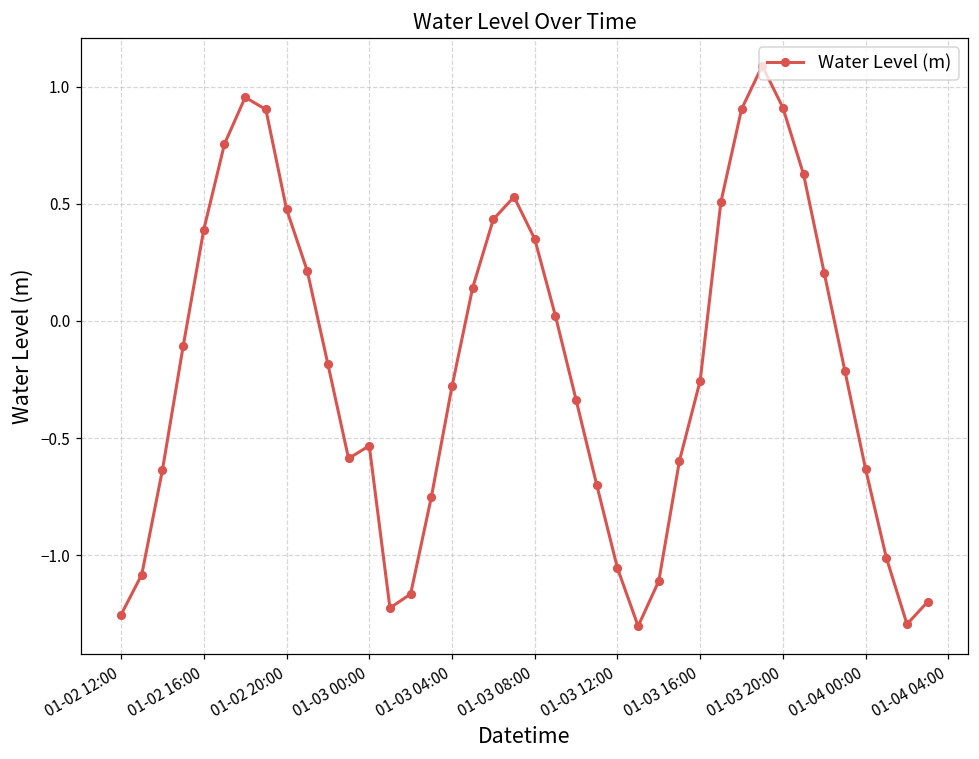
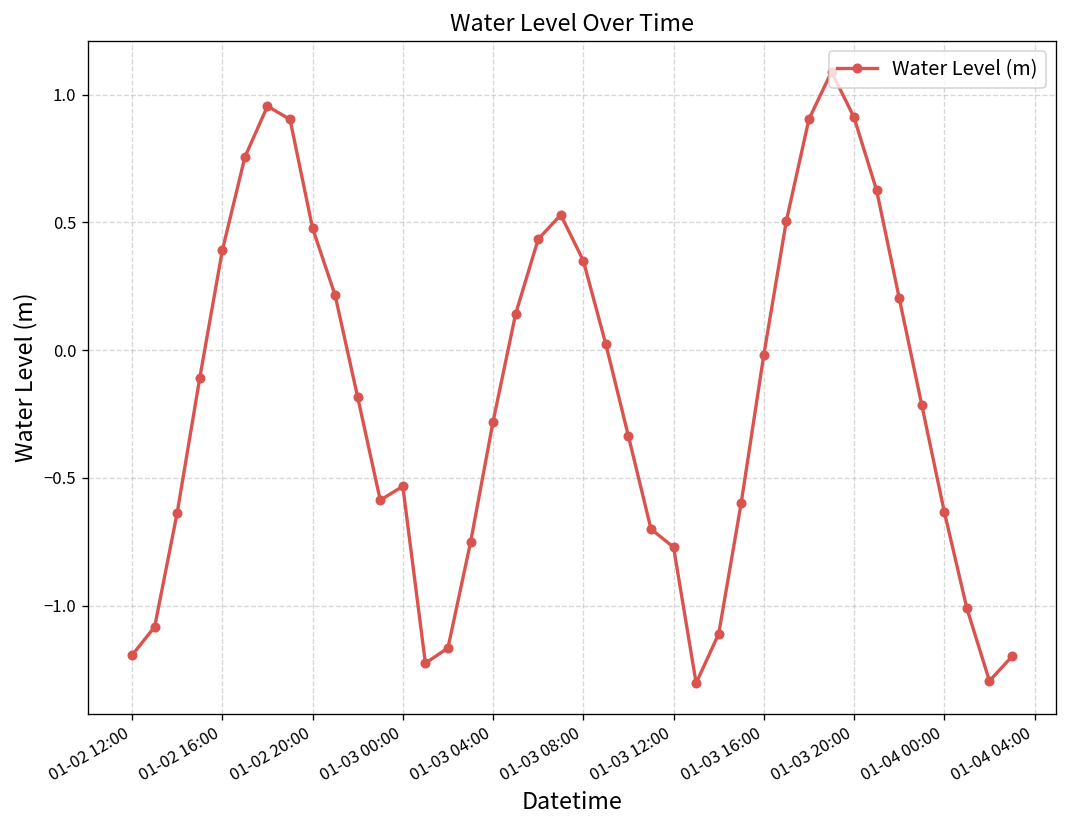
  {
-   "01-02 12:00": -1.25,
+   "01-02 12:00": -1.19,
    "01-02 16:00": 0.39,
    "01-02 20:00": 0.48,
    "01-03 00:00": -0.53,
    "01-03 04:00": -0.28,
    "01-03 08:00": 0.35,
-   "01-03 12:00": -1.06,
-   "01-03 16:00": -0.26,
+   "01-03 12:00": -0.77,
+   "01-03 16:00": -0.02,
    "01-03 20:00": 0.91,
    "01-04 00:00": -0.63
  }
